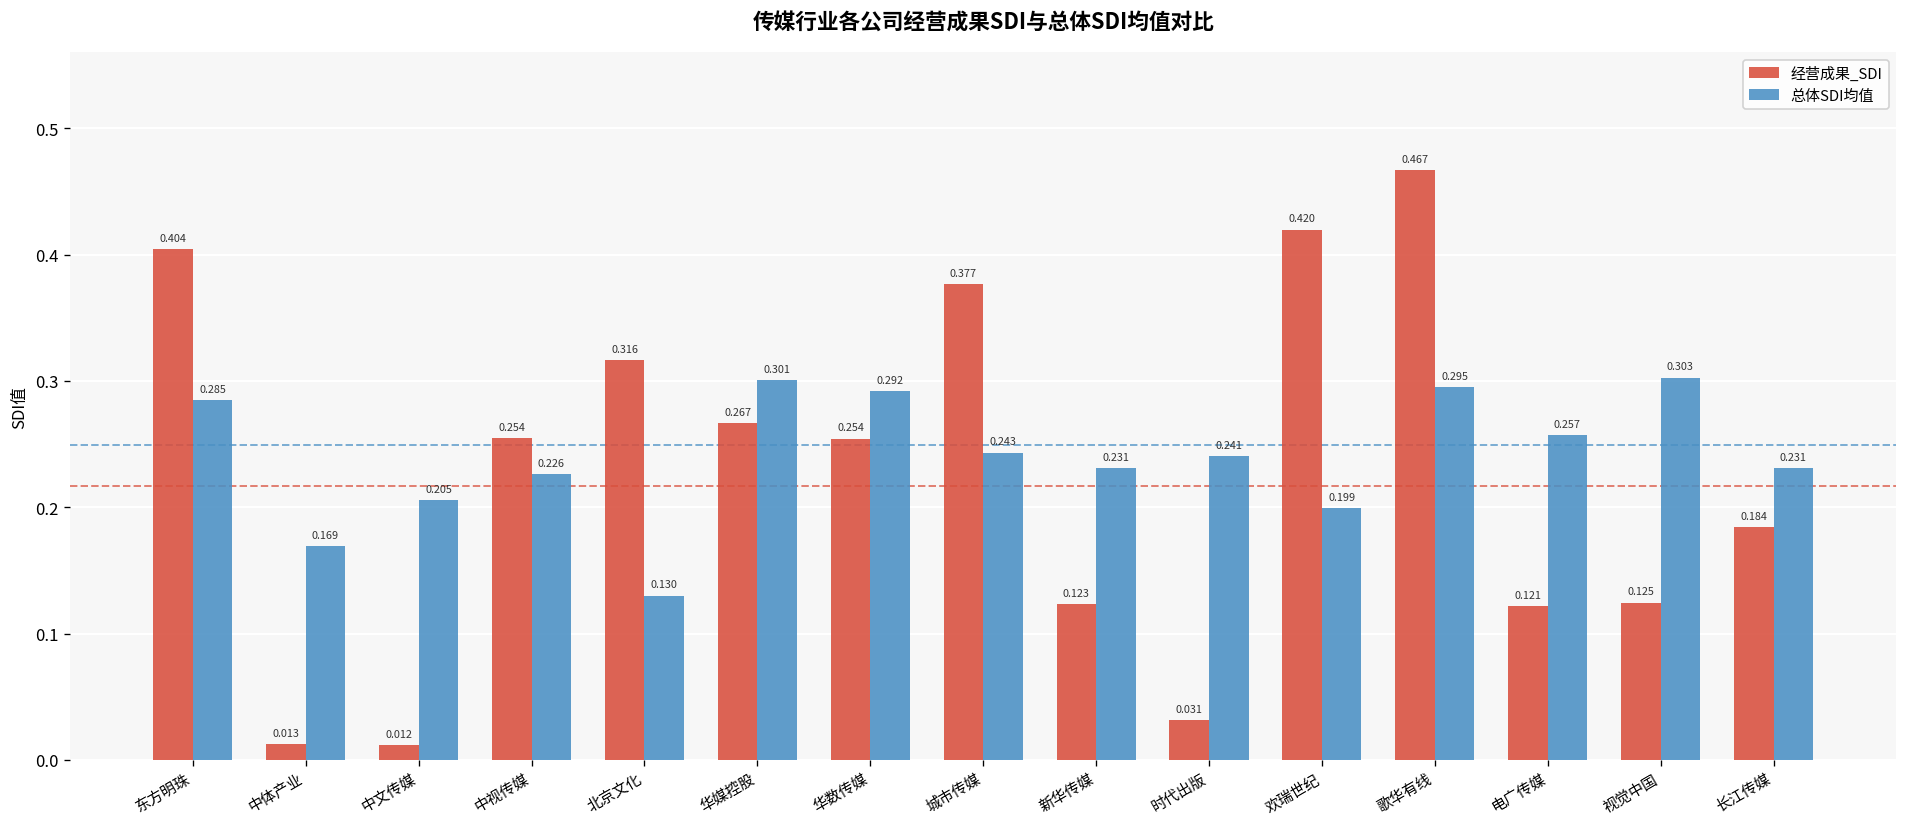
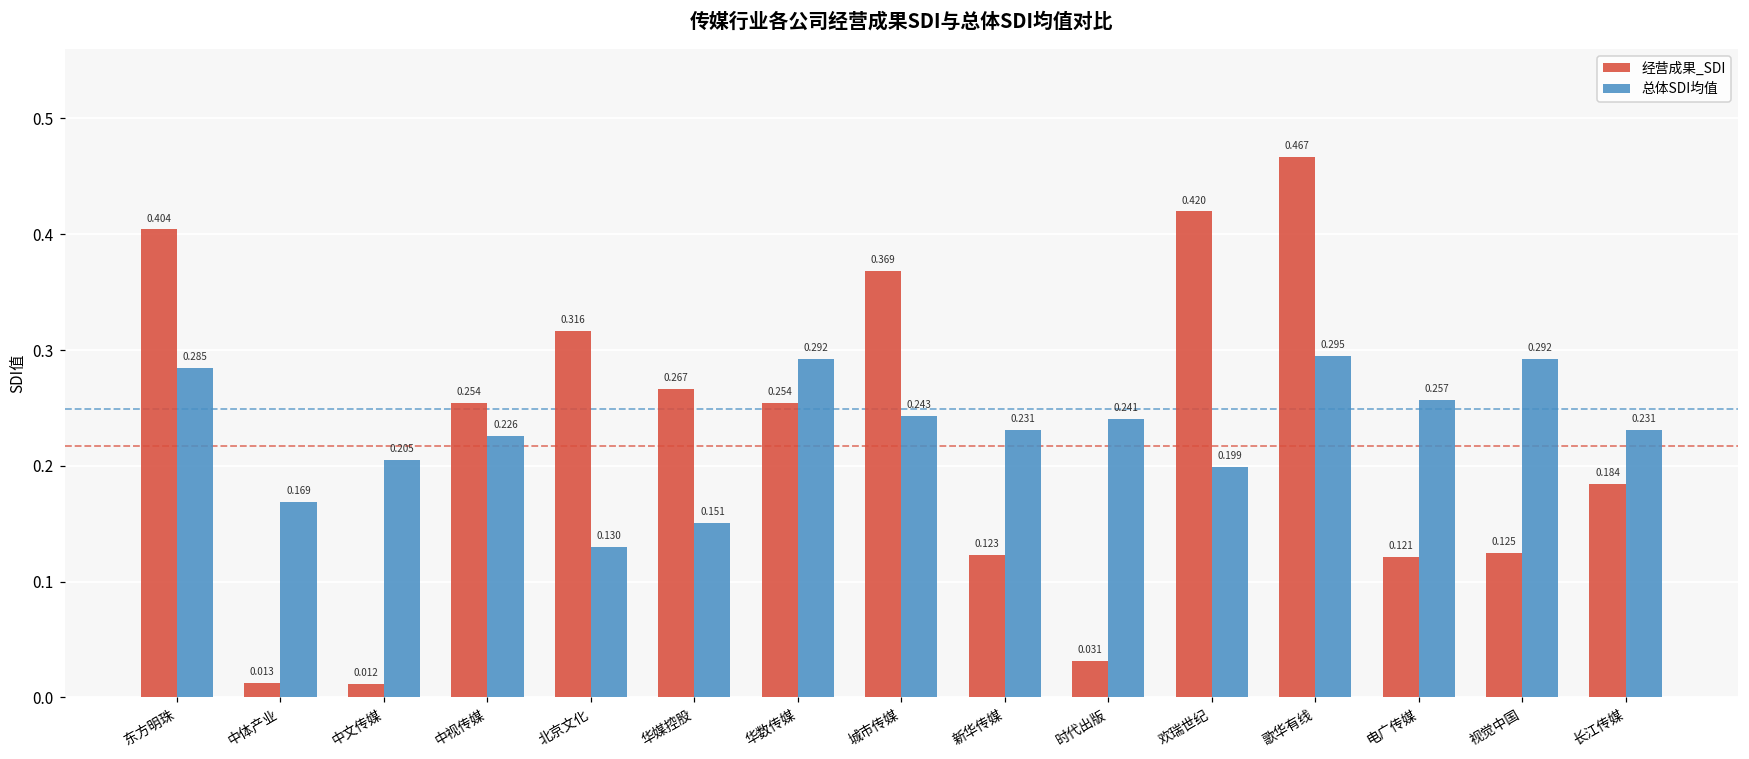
  {
    "经营成果_SDI": {
      "东方明珠": 0.404,
      "中体产业": 0.013,
      "中文传媒": 0.012,
      "中视传媒": 0.254,
      "北京文化": 0.316,
      "华媒控股": 0.267,
      "华数传媒": 0.254,
-     "城市传媒": 0.377,
+     "城市传媒": 0.369,
      "新华传媒": 0.123,
      "时代出版": 0.031,
      "欢瑞世纪": 0.420,
      "歌华有线": 0.467,
      "电广传媒": 0.121,
      "视觉中国": 0.125,
      "长江传媒": 0.184
    },
    "总体SDI均值": {
      "东方明珠": 0.285,
      "中体产业": 0.169,
      "中文传媒": 0.205,
      "中视传媒": 0.226,
      "北京文化": 0.130,
-     "华媒控股": 0.301,
+     "华媒控股": 0.151,
      "华数传媒": 0.292,
      "城市传媒": 0.243,
      "新华传媒": 0.231,
      "时代出版": 0.241,
      "欢瑞世纪": 0.199,
      "歌华有线": 0.295,
      "电广传媒": 0.257,
-     "视觉中国": 0.303,
+     "视觉中国": 0.292,
      "长江传媒": 0.231
    }
  }
